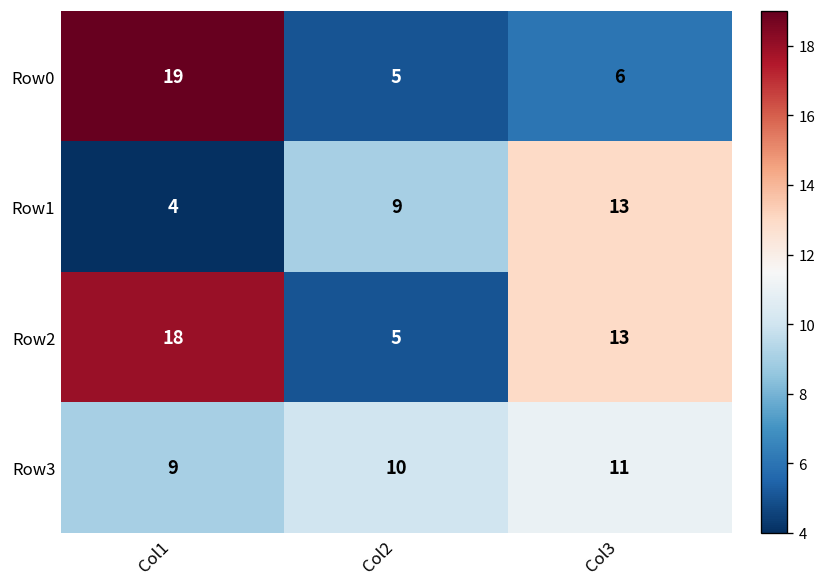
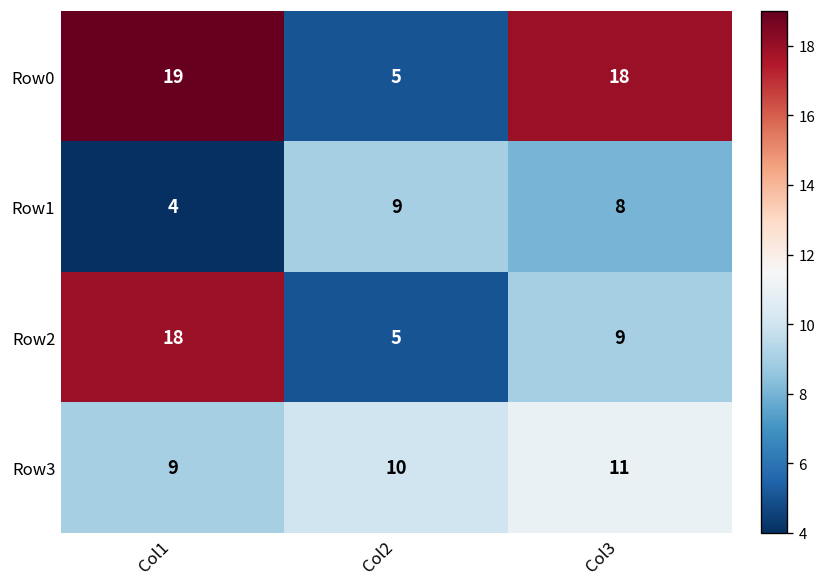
  {
    "Row0": {
      "Col1": 19,
      "Col2": 5,
-     "Col3": 6
+     "Col3": 18
    },
    "Row1": {
      "Col1": 4,
      "Col2": 9,
-     "Col3": 13
+     "Col3": 8
    },
    "Row2": {
      "Col1": 18,
      "Col2": 5,
-     "Col3": 13
+     "Col3": 9
    },
    "Row3": {
      "Col1": 9,
      "Col2": 10,
      "Col3": 11
    }
  }
